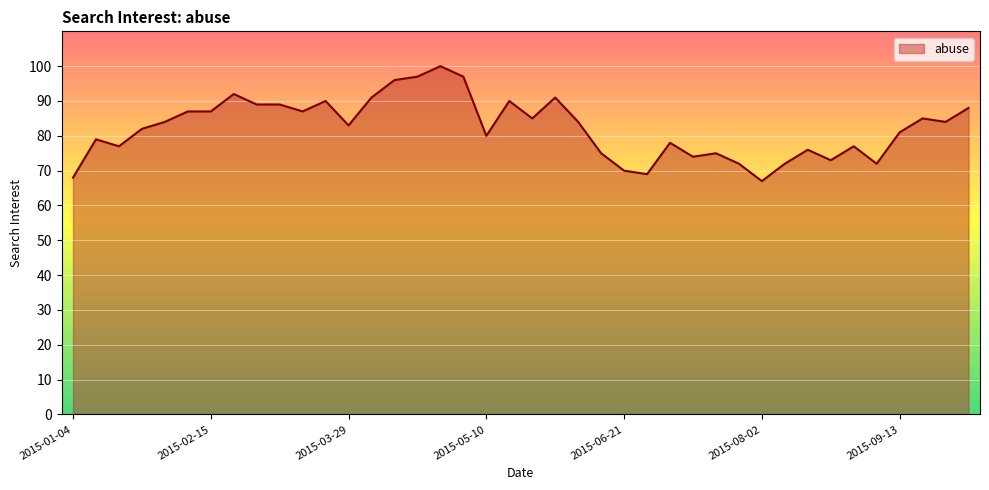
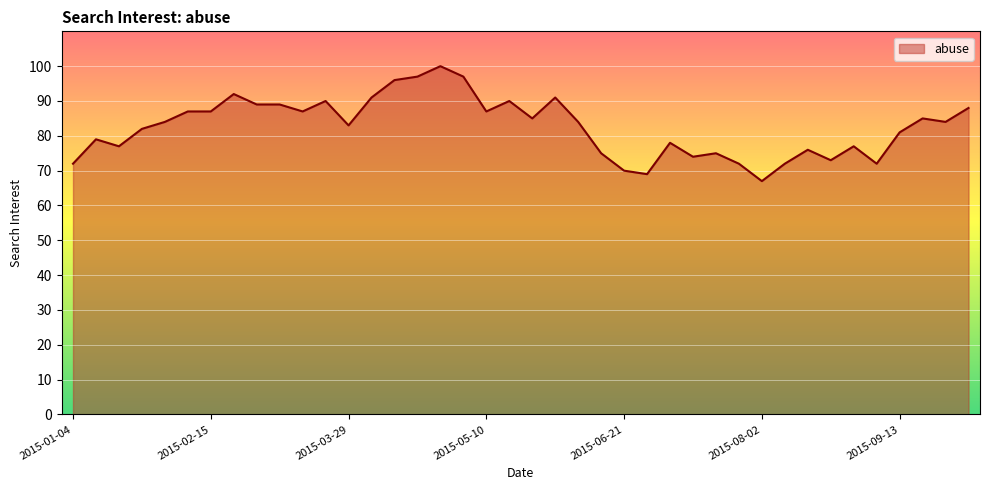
  {
-   "2015-01-04": 68,
+   "2015-01-04": 72,
    "2015-02-15": 87,
    "2015-03-29": 83,
-   "2015-05-10": 80,
+   "2015-05-10": 87,
    "2015-06-21": 70,
    "2015-08-02": 67,
    "2015-09-13": 81
  }
